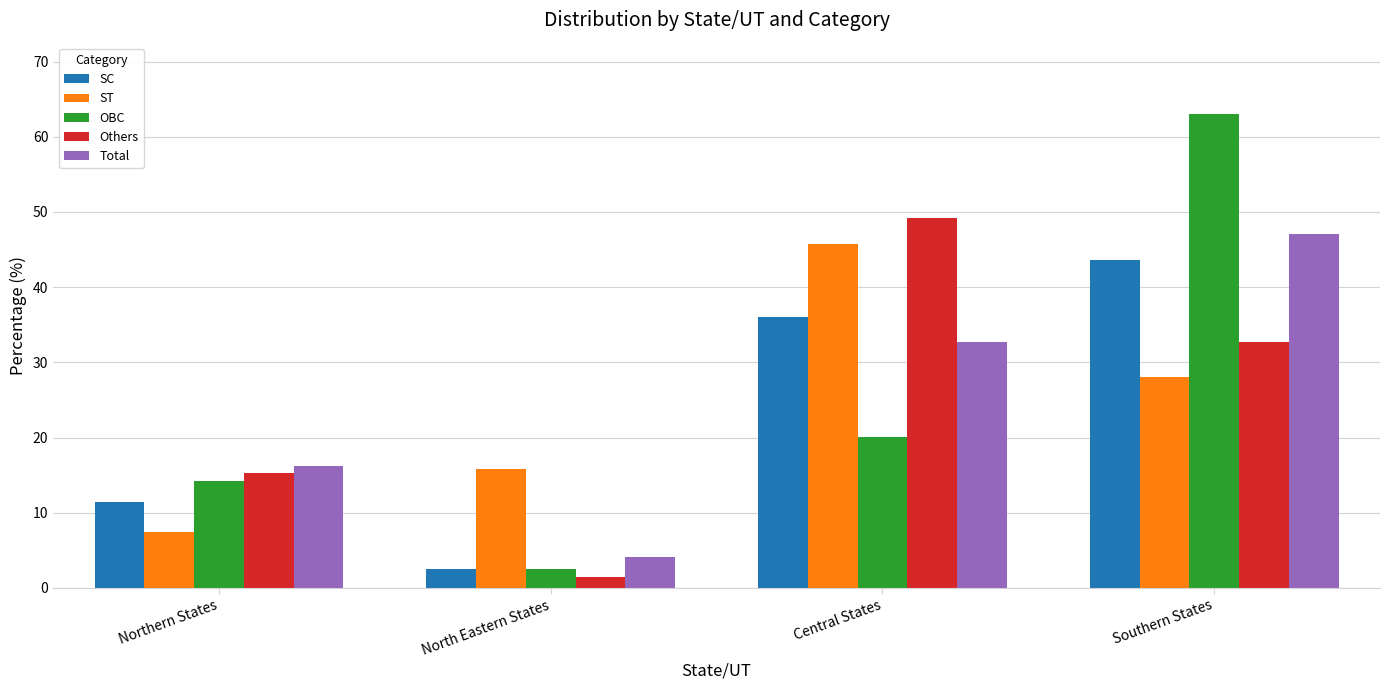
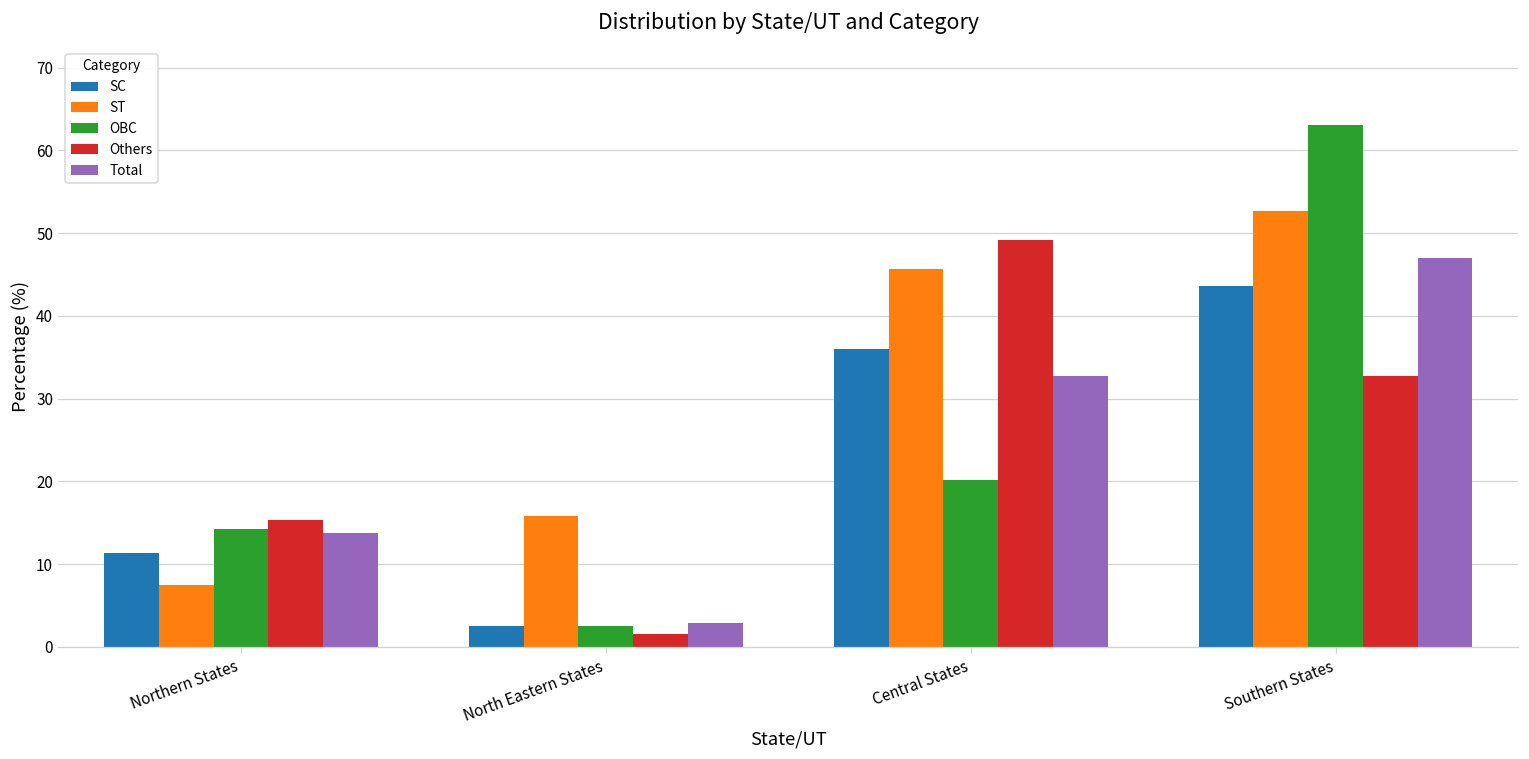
  {
    "SC": {
      "Northern States": 11,
      "North Eastern States": 3,
      "Central States": 36,
      "Southern States": 44
    },
    "ST": {
      "Northern States": 7,
      "North Eastern States": 16,
      "Central States": 46,
-     "Southern States": 28
+     "Southern States": 53
    },
    "OBC": {
      "Northern States": 14,
      "North Eastern States": 3,
      "Central States": 20,
      "Southern States": 63
    },
    "Others": {
      "Northern States": 15,
      "North Eastern States": 2,
      "Central States": 49,
      "Southern States": 33
    },
    "Total": {
-     "Northern States": 16,
-     "North Eastern States": 4,
+     "Northern States": 14,
+     "North Eastern States": 3,
      "Central States": 33,
      "Southern States": 47
    }
  }
